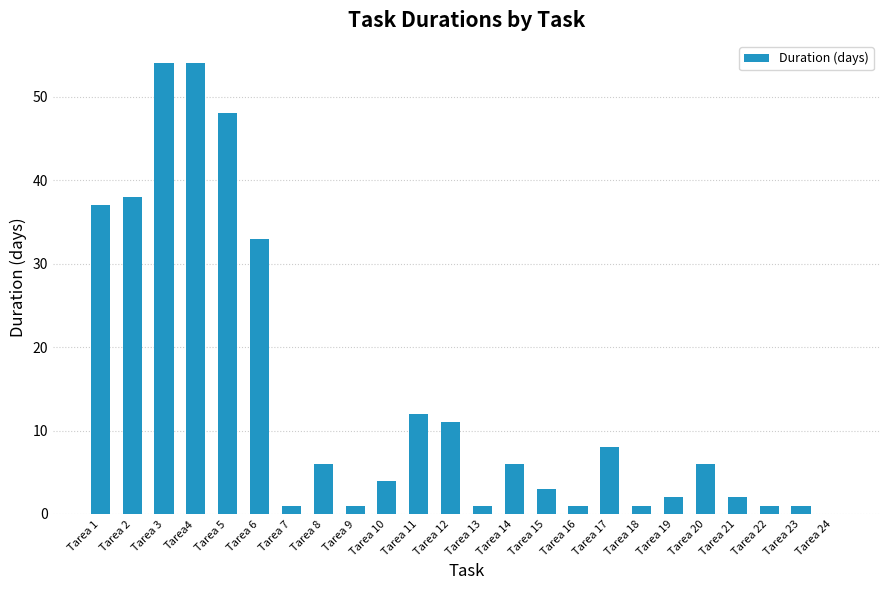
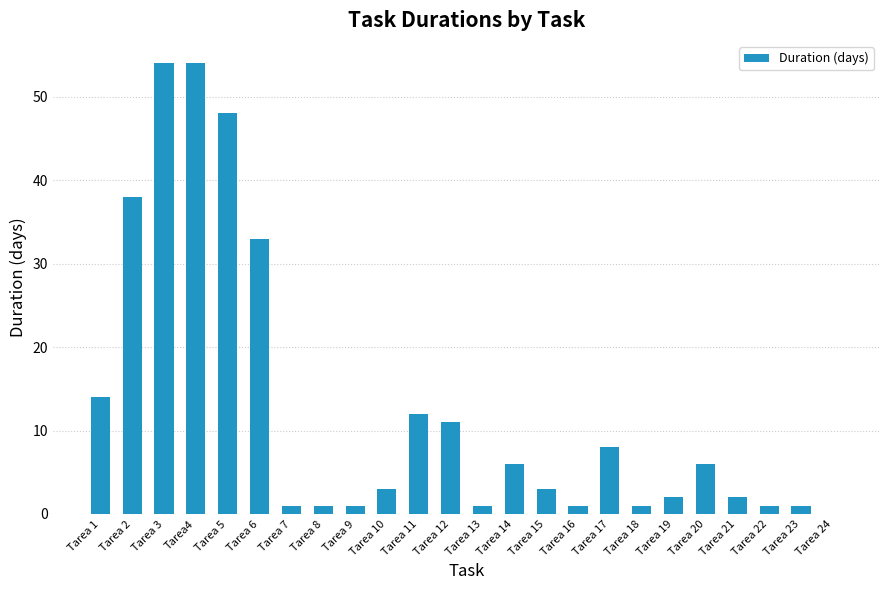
  {
-   "Tarea 1": 37,
+   "Tarea 1": 14,
    "Tarea 2": 38,
    "Tarea 3": 54,
    "Tarea4": 54,
    "Tarea 5": 48,
    "Tarea 6": 33,
    "Tarea 7": 1,
-   "Tarea 8": 6,
+   "Tarea 8": 1,
    "Tarea 9": 1,
-   "Tarea 10": 4,
+   "Tarea 10": 3,
    "Tarea 11": 12,
    "Tarea 12": 11,
    "Tarea 13": 1,
    "Tarea 14": 6,
    "Tarea 15": 3,
    "Tarea 16": 1,
    "Tarea 17": 8,
    "Tarea 18": 1,
    "Tarea 19": 2,
    "Tarea 20": 6,
    "Tarea 21": 2,
    "Tarea 22": 1,
    "Tarea 23": 1,
    "Tarea 24": 0
  }
